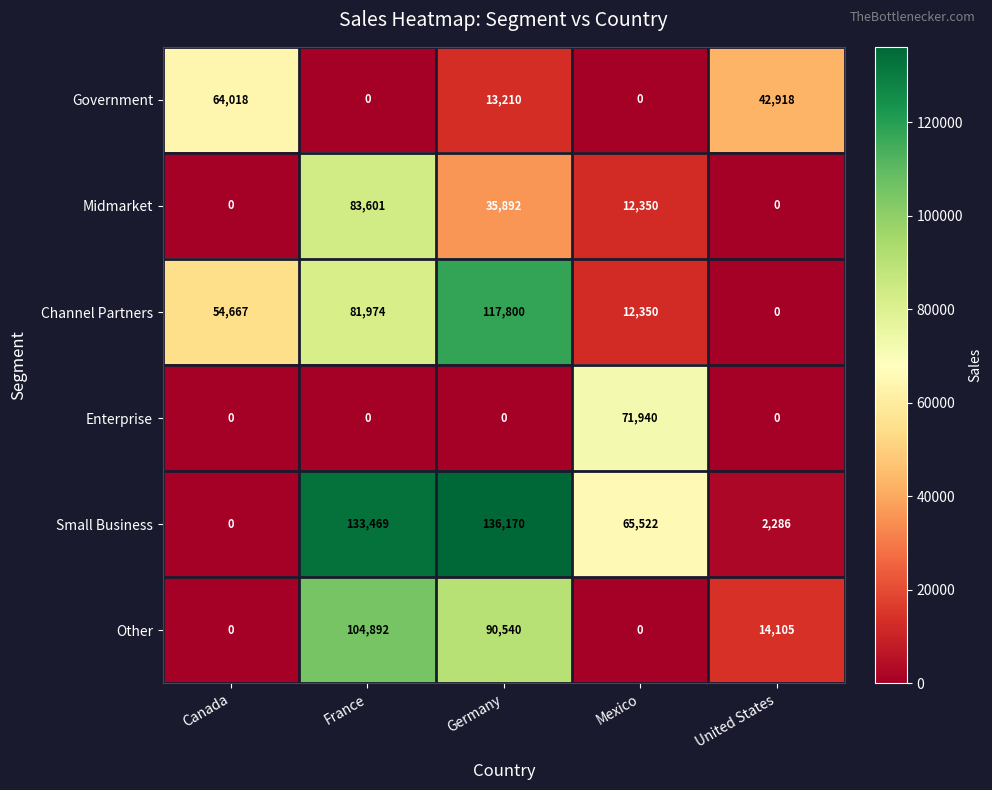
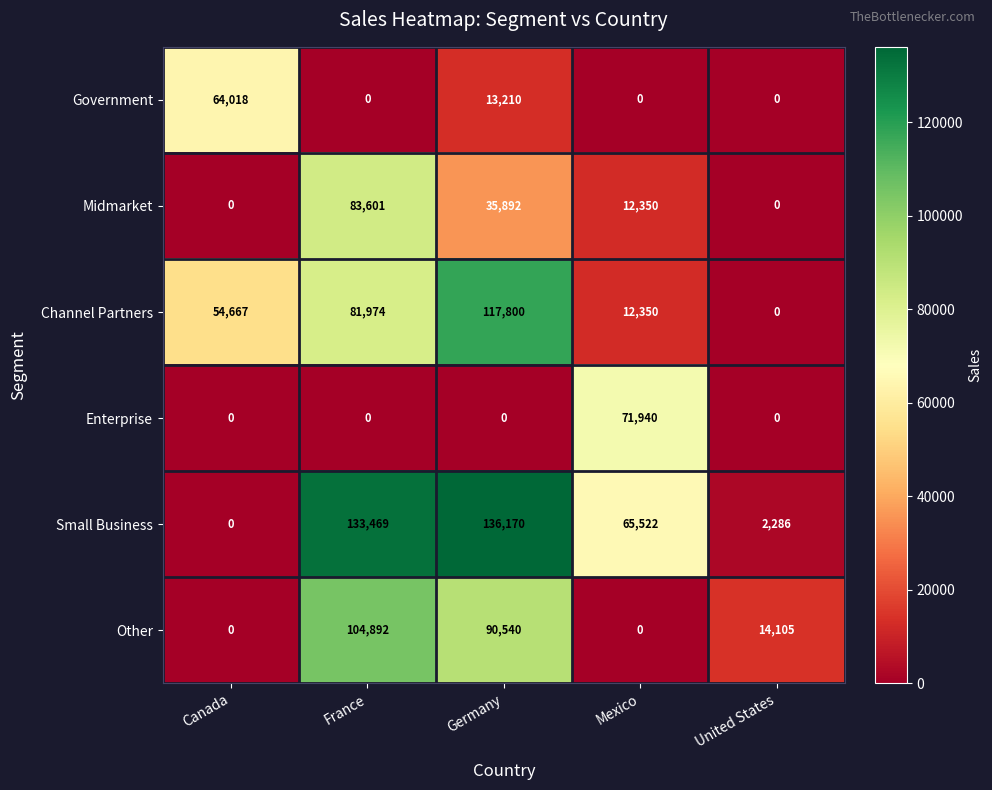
  {
    "Government": {
      "Canada": "64,018",
      "France": "0",
      "Germany": "13,210",
      "Mexico": "0",
-     "United States": "42,918"
+     "United States": "0"
    },
    "Midmarket": {
      "Canada": "0",
      "France": "83,601",
      "Germany": "35,892",
      "Mexico": "12,350",
      "United States": "0"
    },
    "Channel Partners": {
      "Canada": "54,667",
      "France": "81,974",
      "Germany": "117,800",
      "Mexico": "12,350",
      "United States": "0"
    },
    "Enterprise": {
      "Canada": "0",
      "France": "0",
      "Germany": "0",
      "Mexico": "71,940",
      "United States": "0"
    },
    "Small Business": {
      "Canada": "0",
      "France": "133,469",
      "Germany": "136,170",
      "Mexico": "65,522",
      "United States": "2,286"
    },
    "Other": {
      "Canada": "0",
      "France": "104,892",
      "Germany": "90,540",
      "Mexico": "0",
      "United States": "14,105"
    }
  }
